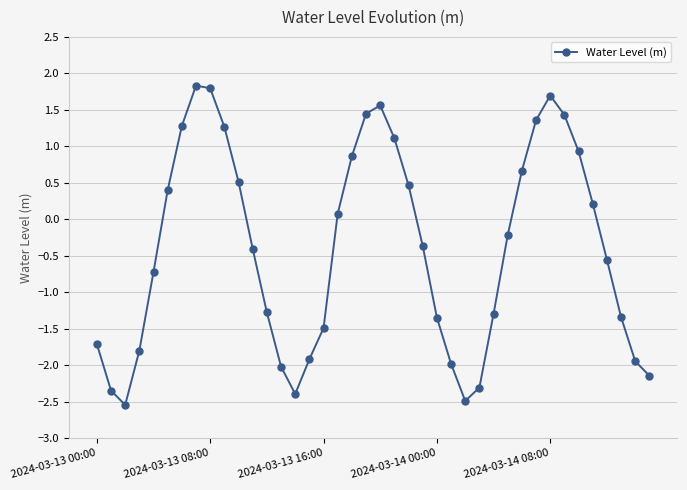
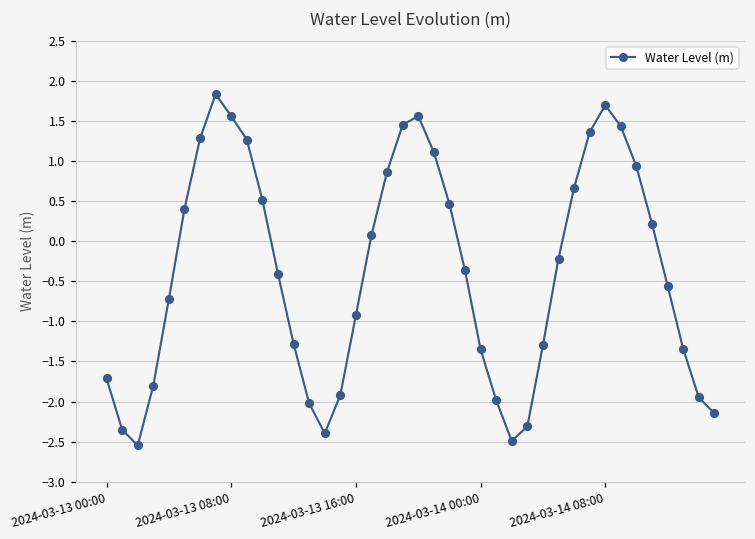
  {
    "2024-03-13 00:00": -1.7,
-   "2024-03-13 08:00": 1.8,
-   "2024-03-13 16:00": -1.5,
+   "2024-03-13 08:00": 1.6,
+   "2024-03-13 16:00": -0.9,
    "2024-03-14 00:00": -1.3,
    "2024-03-14 08:00": 1.7
  }
